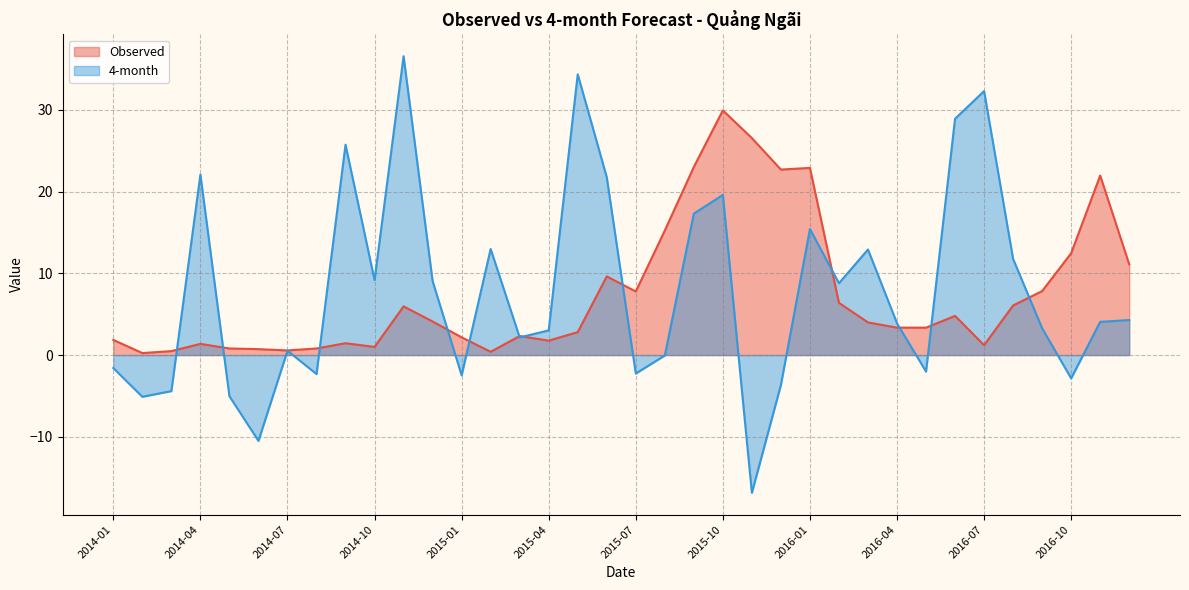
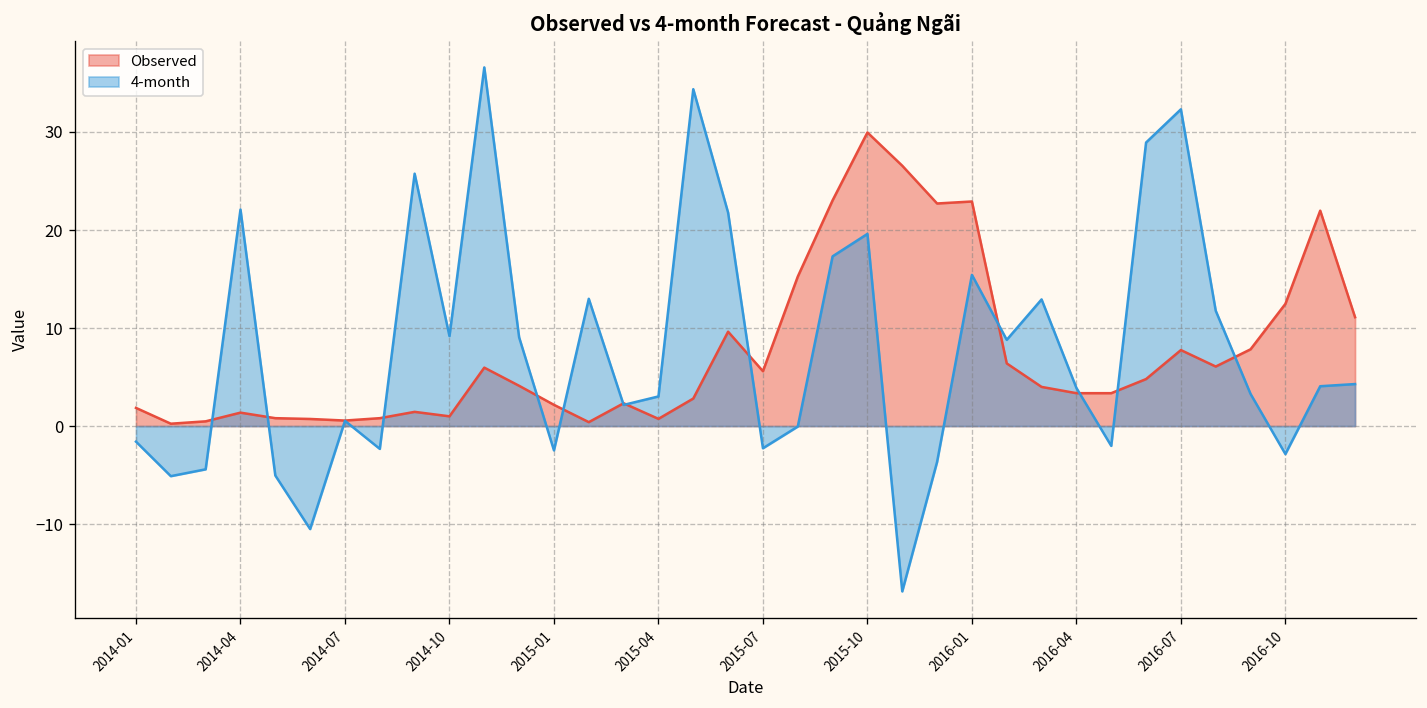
  {
    "Observed": {
      "2014-01": 2,
      "2014-04": 1,
      "2014-10": 1,
      "2015-01": 2,
-     "2015-04": 2,
-     "2015-07": 8,
+     "2015-04": 1,
+     "2015-07": 6,
      "2015-10": 30,
      "2016-01": 23,
      "2016-04": 3,
-     "2016-07": 1,
+     "2016-07": 8,
      "2016-10": 12
    }
  }
